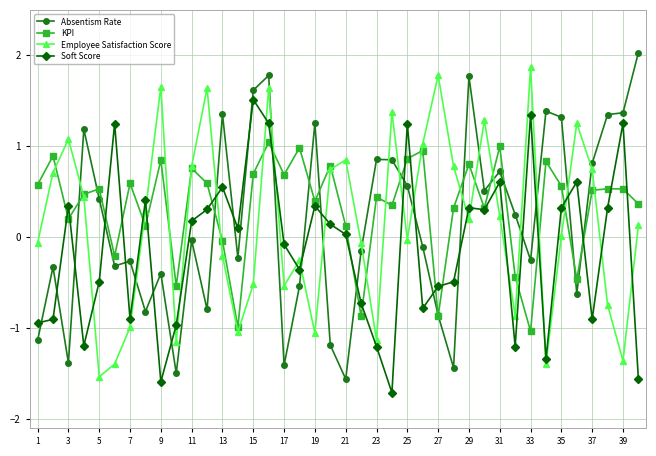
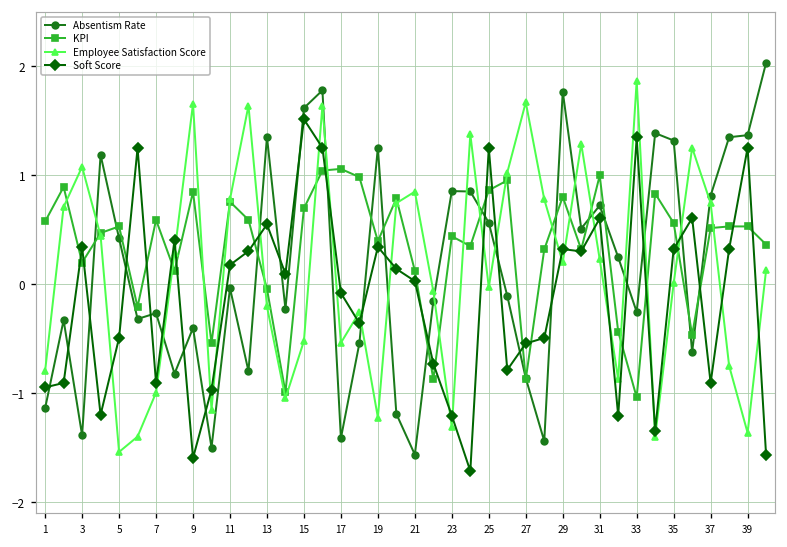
  {
    "KPI": {
      "1": 0.6,
      "3": 0.2,
      "5": 0.5,
      "7": 0.6,
      "9": 0.8,
      "13": 0.0,
      "15": 0.7,
-     "17": 0.7,
+     "17": 1.1,
      "19": 0.4,
      "21": 0.1,
      "23": 0.4,
      "25": 0.9,
      "29": 0.8,
      "31": 1.0,
      "33": -1.0,
      "35": 0.6,
      "37": 0.5,
      "39": 0.5
    },
    "Employee Satisfaction Score": {
-     "1": -0.1,
+     "1": -0.8,
      "3": 1.1,
      "5": -1.5,
      "7": -1.0,
      "9": 1.7,
      "13": -0.2,
      "15": -0.5,
      "17": -0.5,
-     "19": -1.1,
+     "19": -1.2,
      "21": 0.8,
-     "23": -1.1,
+     "23": -1.3,
      "25": 0.0,
-     "27": 1.8,
+     "27": 1.7,
      "29": 0.2,
      "31": 0.2,
      "33": 1.9,
      "35": 0.0,
      "37": 0.7,
      "39": -1.4
    }
  }
